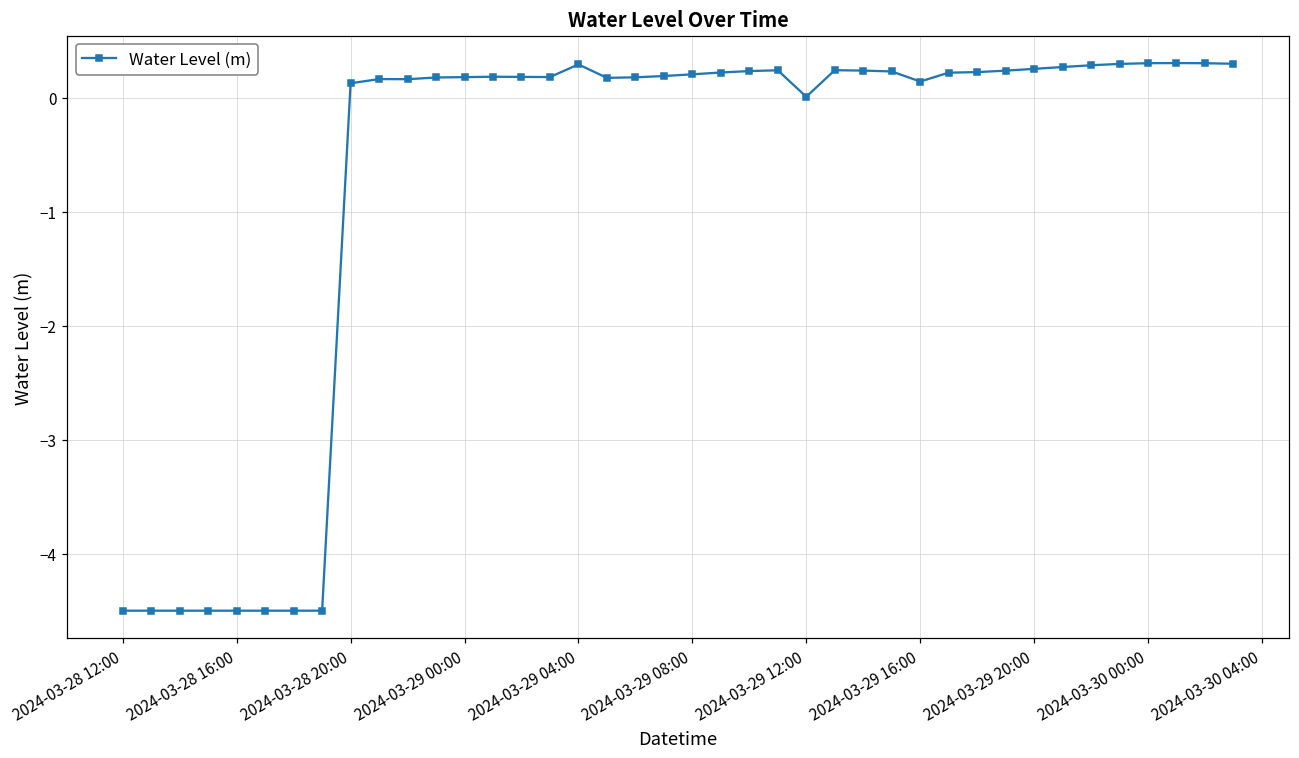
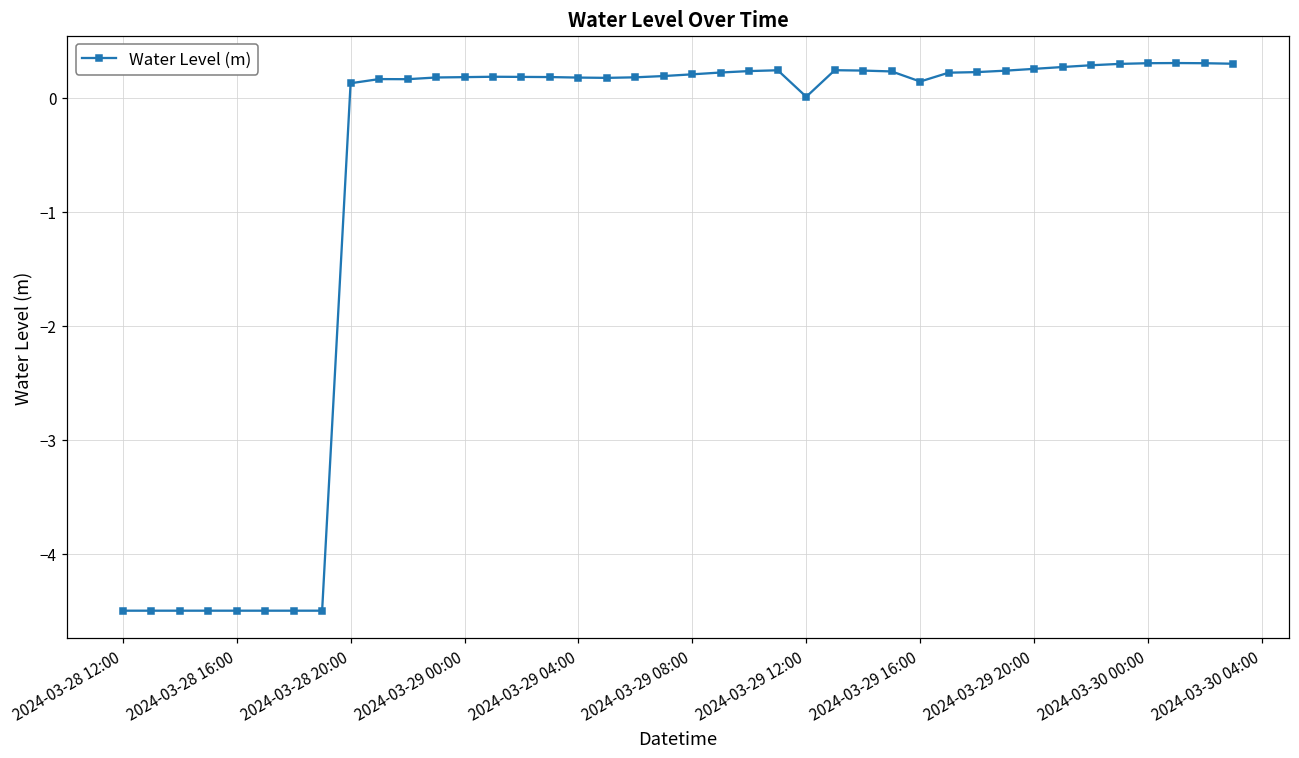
  {
    "2024-03-28 12:00": -4.50,
    "2024-03-28 16:00": -4.50,
    "2024-03-28 20:00": 0.13,
    "2024-03-29 00:00": 0.18,
-   "2024-03-29 04:00": 0.29,
+   "2024-03-29 04:00": 0.18,
    "2024-03-29 08:00": 0.21,
    "2024-03-29 12:00": 0.01,
    "2024-03-29 16:00": 0.14,
    "2024-03-29 20:00": 0.26,
    "2024-03-30 00:00": 0.30
  }
